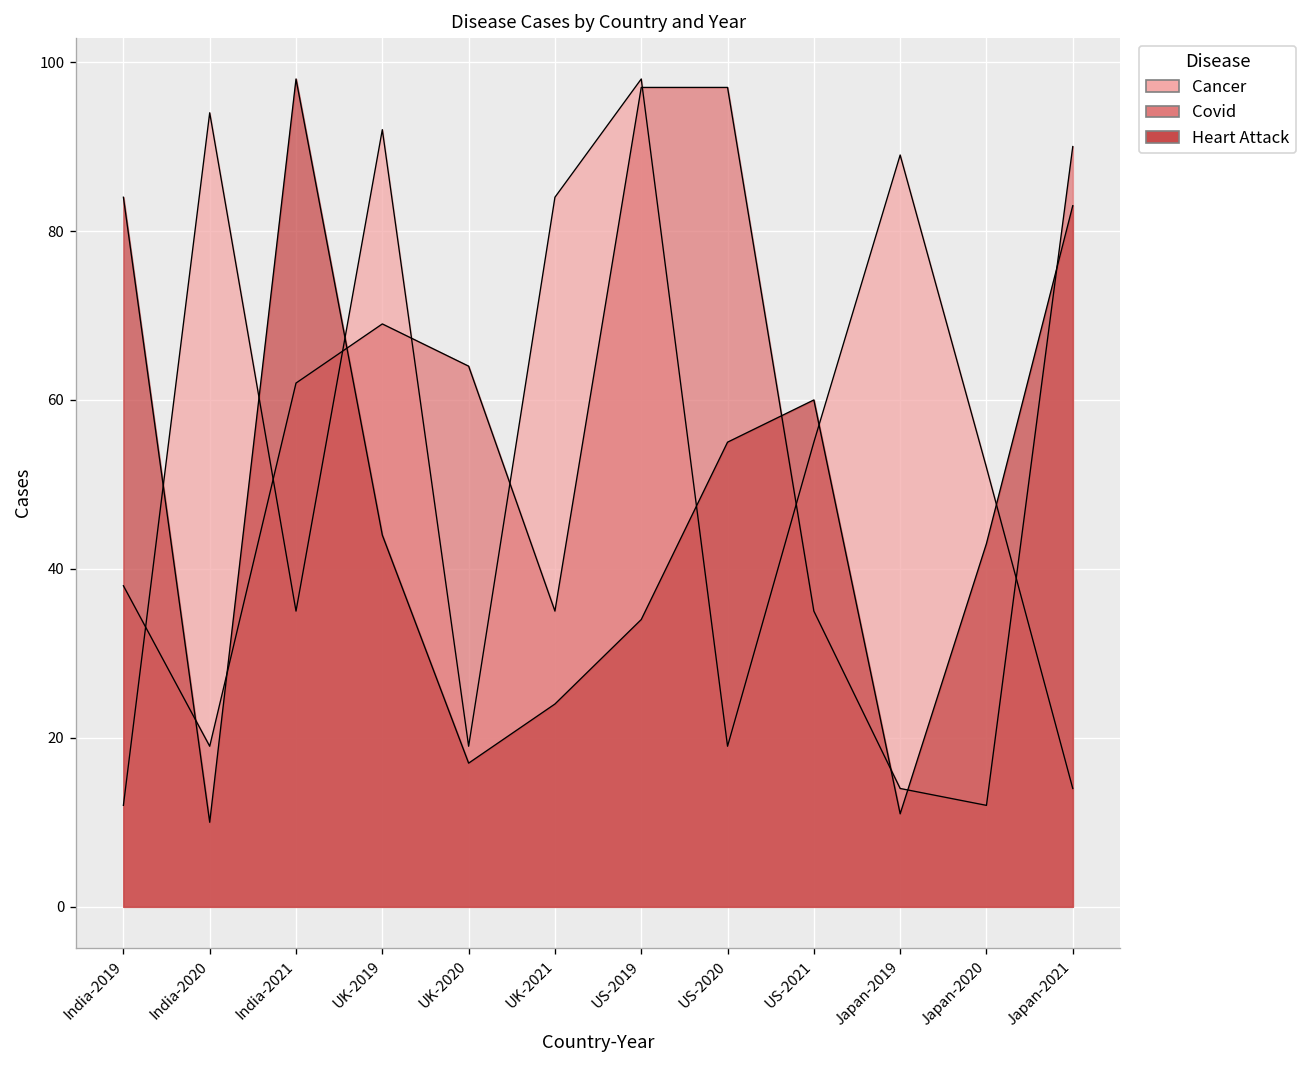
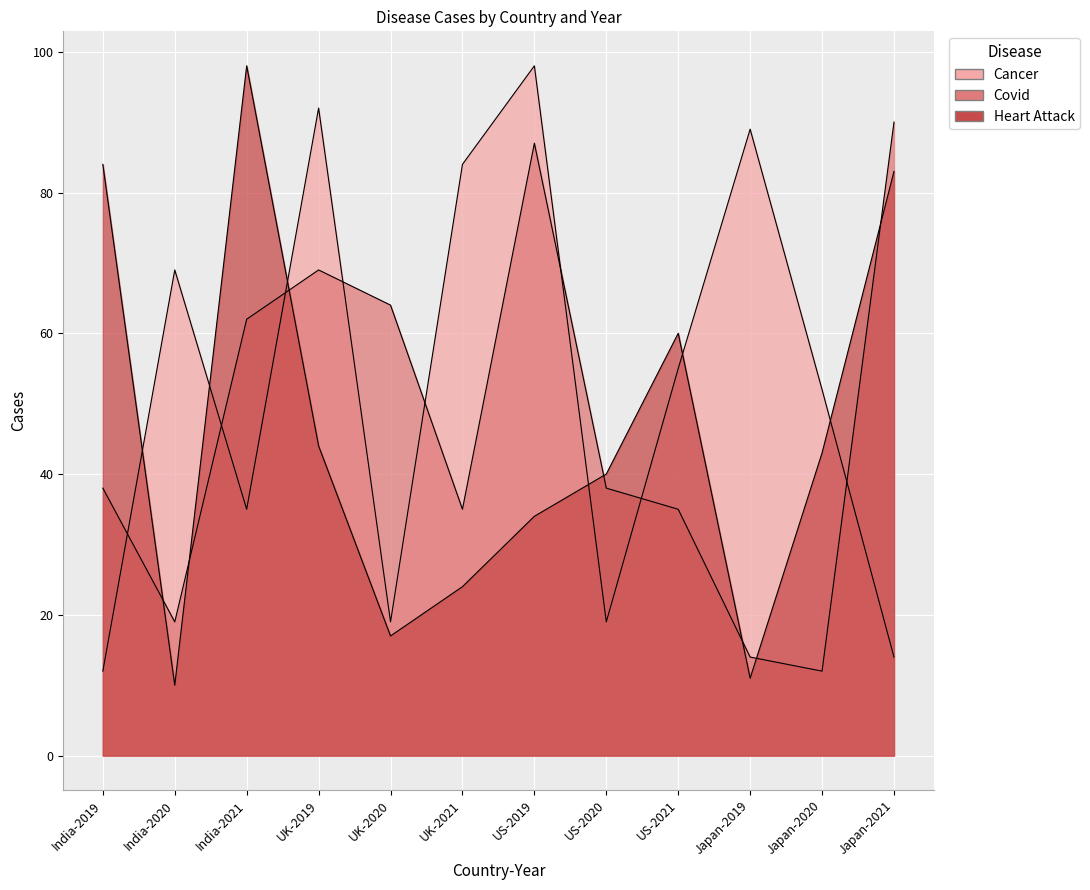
  {
    "Cancer": {
      "India-2019": 12,
-     "India-2020": 94,
+     "India-2020": 69,
      "India-2021": 35,
      "UK-2019": 92,
      "UK-2020": 19,
      "UK-2021": 84,
      "US-2019": 98,
      "US-2020": 19,
      "US-2021": 55,
      "Japan-2019": 89,
      "Japan-2020": 52,
      "Japan-2021": 14
    },
    "Covid": {
      "India-2019": 38,
      "India-2020": 19,
      "India-2021": 62,
      "UK-2019": 69,
      "UK-2020": 64,
      "UK-2021": 35,
-     "US-2019": 97,
-     "US-2020": 97,
+     "US-2019": 87,
+     "US-2020": 38,
      "US-2021": 35,
      "Japan-2019": 14,
      "Japan-2020": 12,
      "Japan-2021": 90
    },
    "Heart Attack": {
      "India-2019": 84,
      "India-2020": 10,
      "India-2021": 98,
      "UK-2019": 44,
      "UK-2020": 17,
      "UK-2021": 24,
      "US-2019": 34,
-     "US-2020": 55,
+     "US-2020": 40,
      "US-2021": 60,
      "Japan-2019": 11,
      "Japan-2020": 43,
      "Japan-2021": 83
    }
  }
